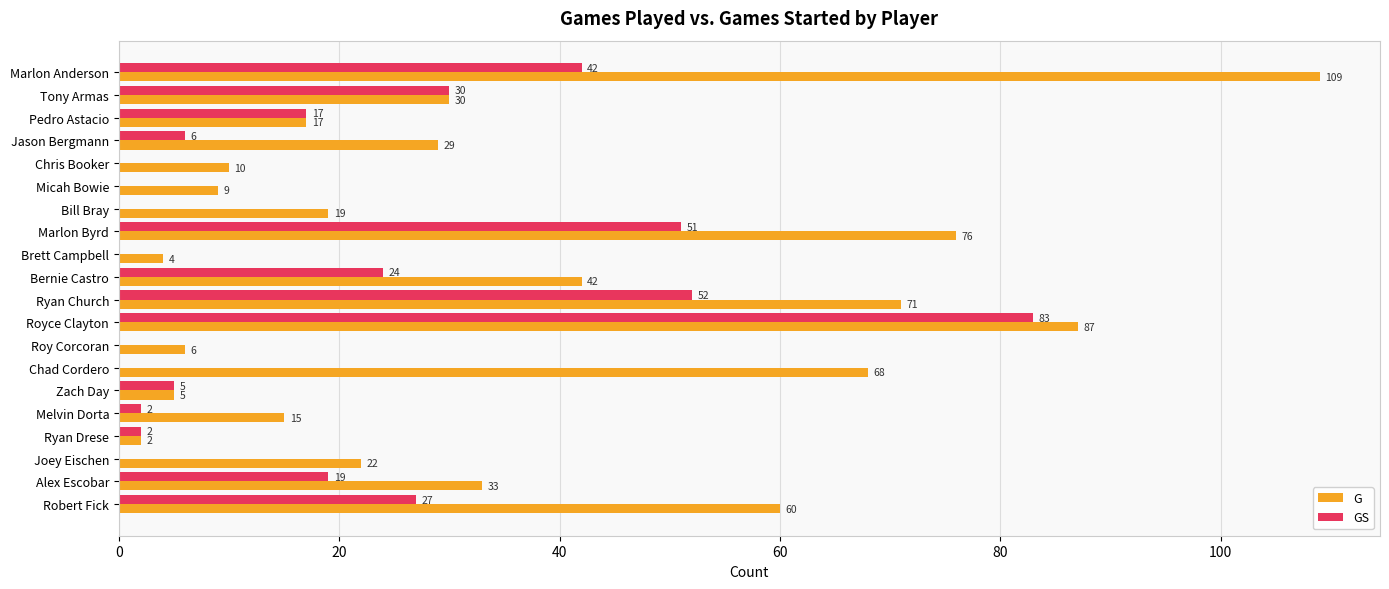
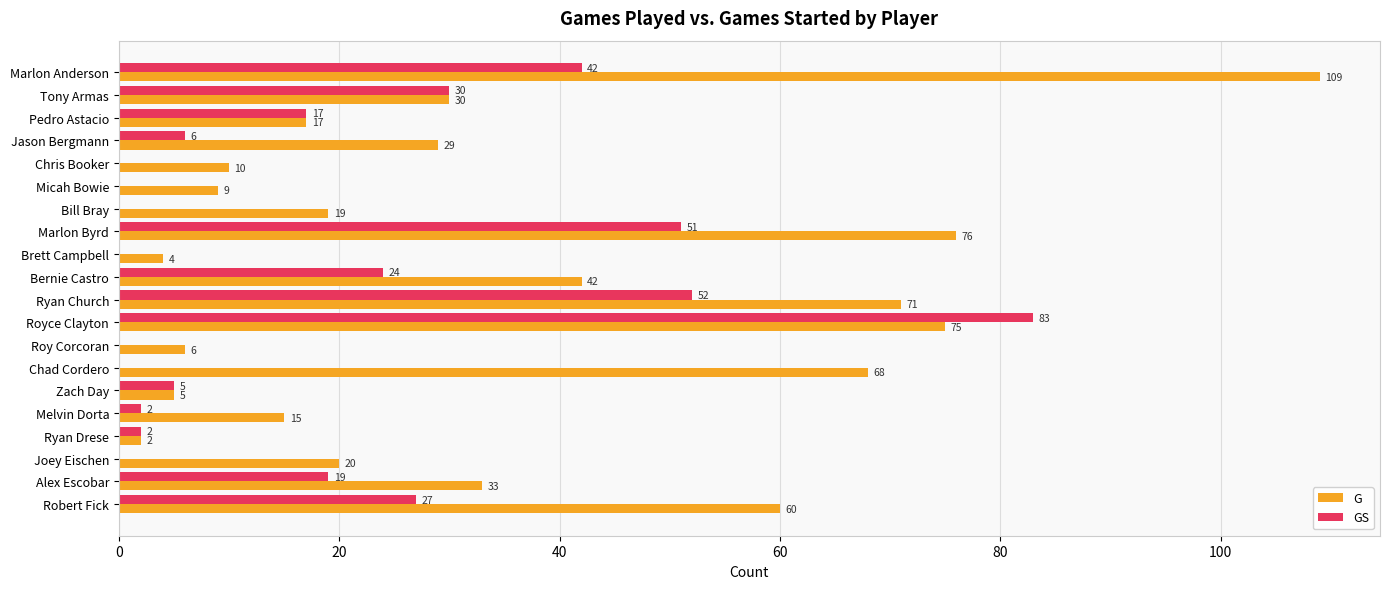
  {
    "G": {
      "Marlon Anderson": 109,
      "Tony Armas": 30,
      "Pedro Astacio": 17,
      "Jason Bergmann": 29,
      "Chris Booker": 10,
      "Micah Bowie": 9,
      "Bill Bray": 19,
      "Marlon Byrd": 76,
      "Brett Campbell": 4,
      "Bernie Castro": 42,
      "Ryan Church": 71,
-     "Royce Clayton": 87,
+     "Royce Clayton": 75,
      "Roy Corcoran": 6,
      "Chad Cordero": 68,
      "Zach Day": 5,
      "Melvin Dorta": 15,
      "Ryan Drese": 2,
-     "Joey Eischen": 22,
+     "Joey Eischen": 20,
      "Alex Escobar": 33,
      "Robert Fick": 60
    },
    "GS": {
      "Marlon Anderson": 42,
      "Tony Armas": 30,
      "Pedro Astacio": 17,
      "Jason Bergmann": 6,
      "Marlon Byrd": 51,
      "Bernie Castro": 24,
      "Ryan Church": 52,
      "Royce Clayton": 83,
      "Zach Day": 5,
      "Melvin Dorta": 2,
      "Ryan Drese": 2,
      "Alex Escobar": 19,
      "Robert Fick": 27
    }
  }
